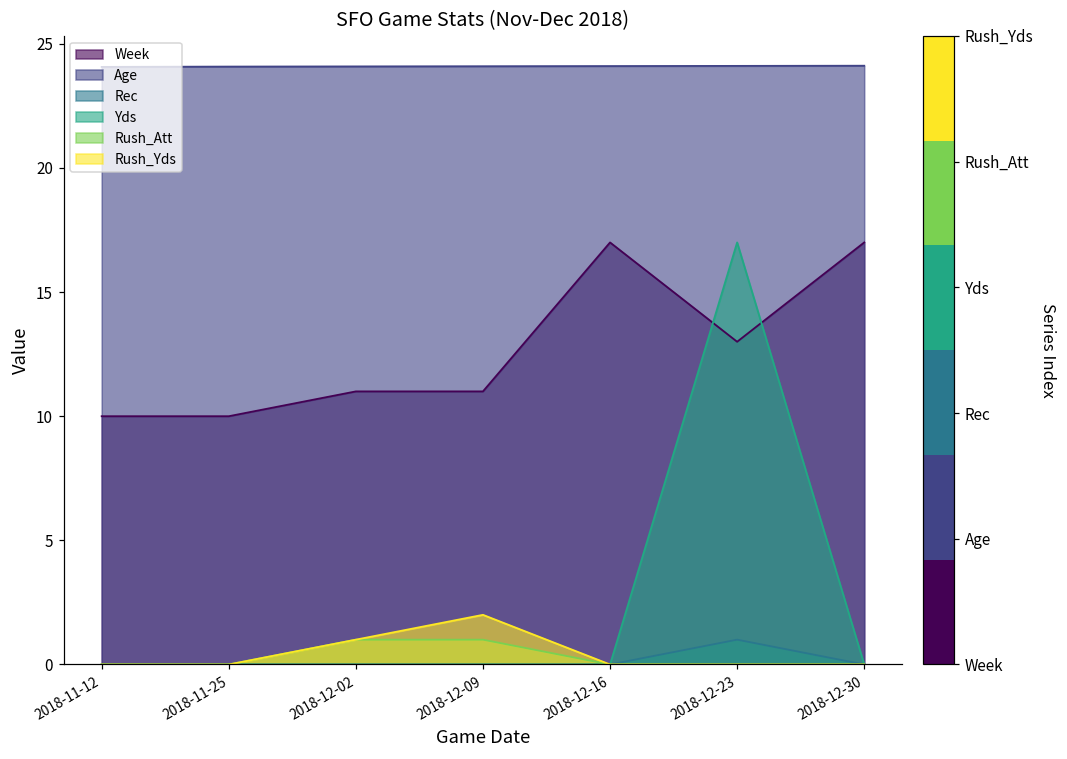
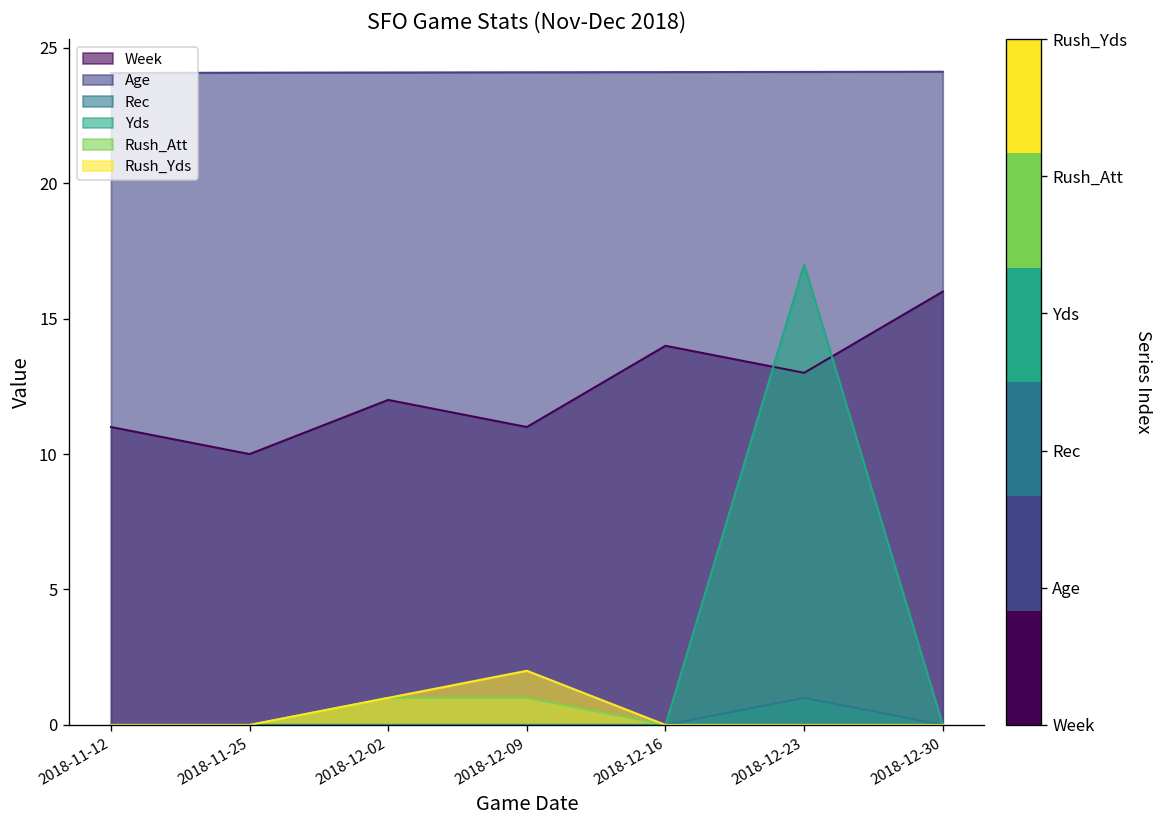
  {
    "Week": {
-     "2018-11-12": 10,
+     "2018-11-12": 11,
      "2018-11-25": 10,
-     "2018-12-02": 11,
+     "2018-12-02": 12,
      "2018-12-09": 11,
-     "2018-12-16": 17,
+     "2018-12-16": 14,
      "2018-12-23": 13,
-     "2018-12-30": 17
+     "2018-12-30": 16
    },
    "Rush_Att": {
      "2018-12-09": 1
    },
    "Rush_Yds": {
      "2018-12-09": 2
    }
  }
